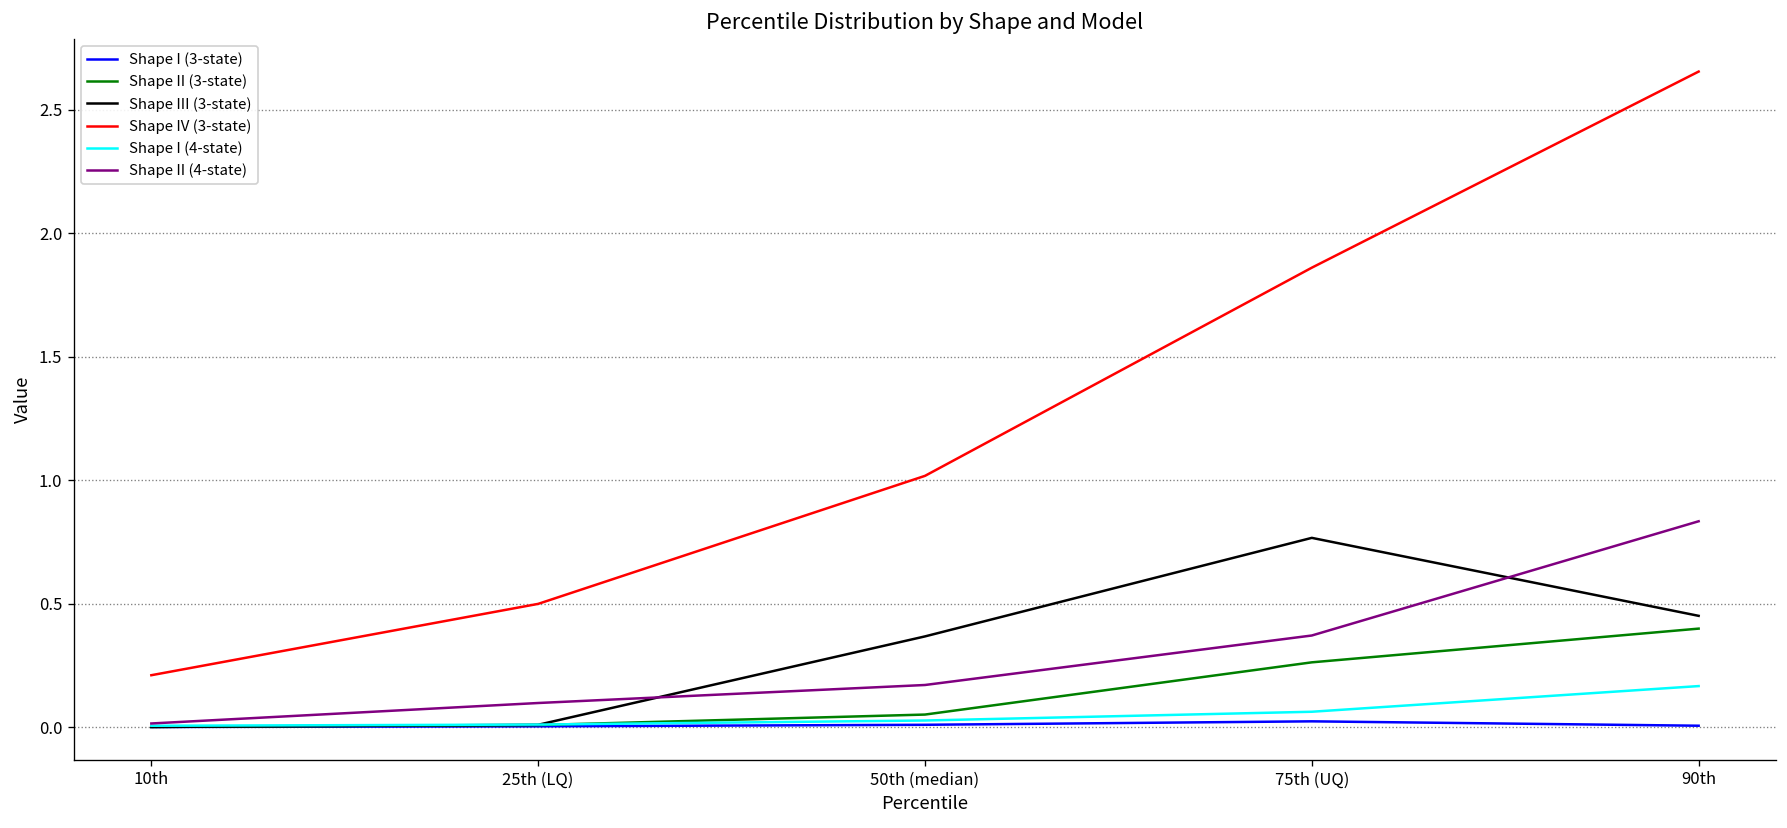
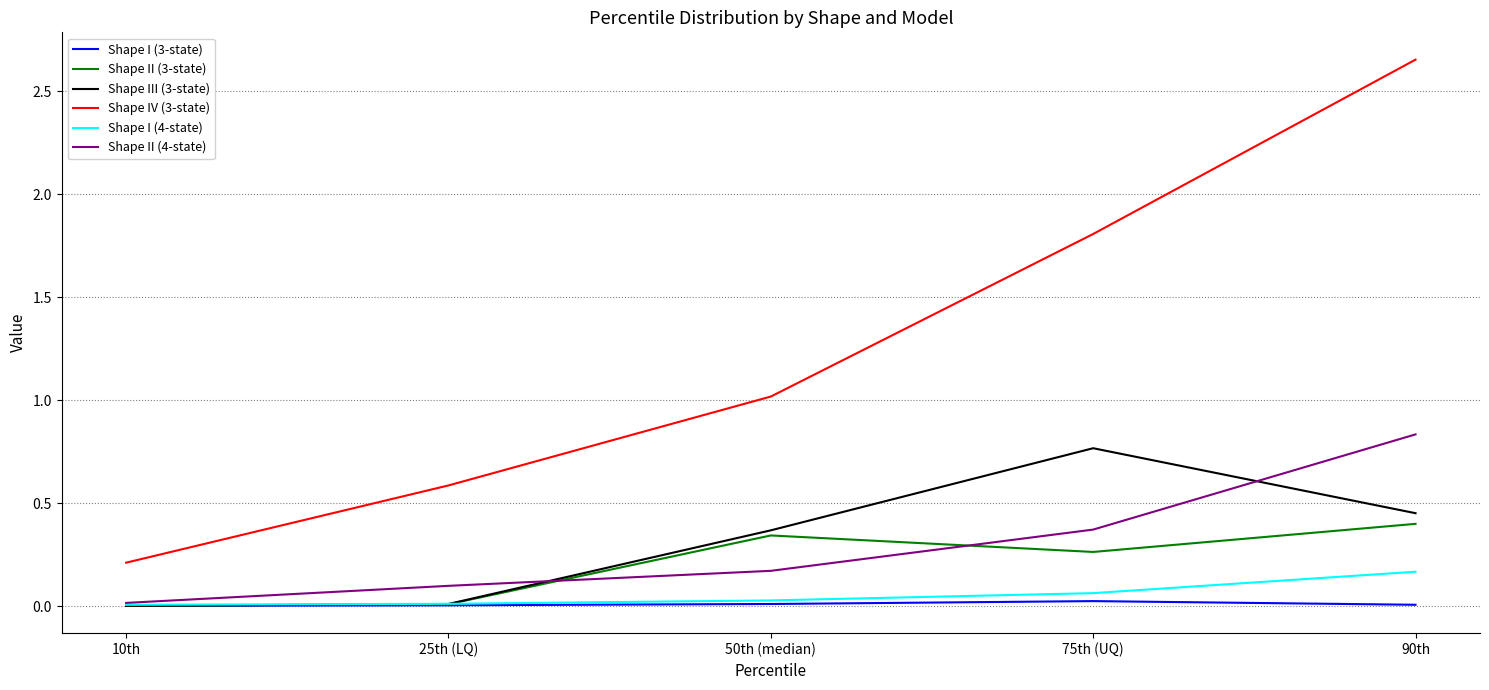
  {
    "Shape I (3-state)": {
      "50th (median)": 0.01,
      "75th (UQ)": 0.02,
      "90th": 0.01
    },
    "Shape II (3-state)": {
-     "50th (median)": 0.05,
+     "50th (median)": 0.34,
      "75th (UQ)": 0.26,
      "90th": 0.40
    },
    "Shape III (3-state)": {
      "50th (median)": 0.37,
      "75th (UQ)": 0.77,
      "90th": 0.45
    },
    "Shape IV (3-state)": {
      "10th": 0.21,
-     "25th (LQ)": 0.50,
+     "25th (LQ)": 0.59,
      "50th (median)": 1.02,
-     "75th (UQ)": 1.86,
+     "75th (UQ)": 1.81,
      "90th": 2.65
    },
    "Shape I (4-state)": {
      "50th (median)": 0.03,
      "75th (UQ)": 0.06,
      "90th": 0.17
    },
    "Shape II (4-state)": {
      "25th (LQ)": 0.10,
      "50th (median)": 0.17,
      "75th (UQ)": 0.37,
      "90th": 0.83
    }
  }
